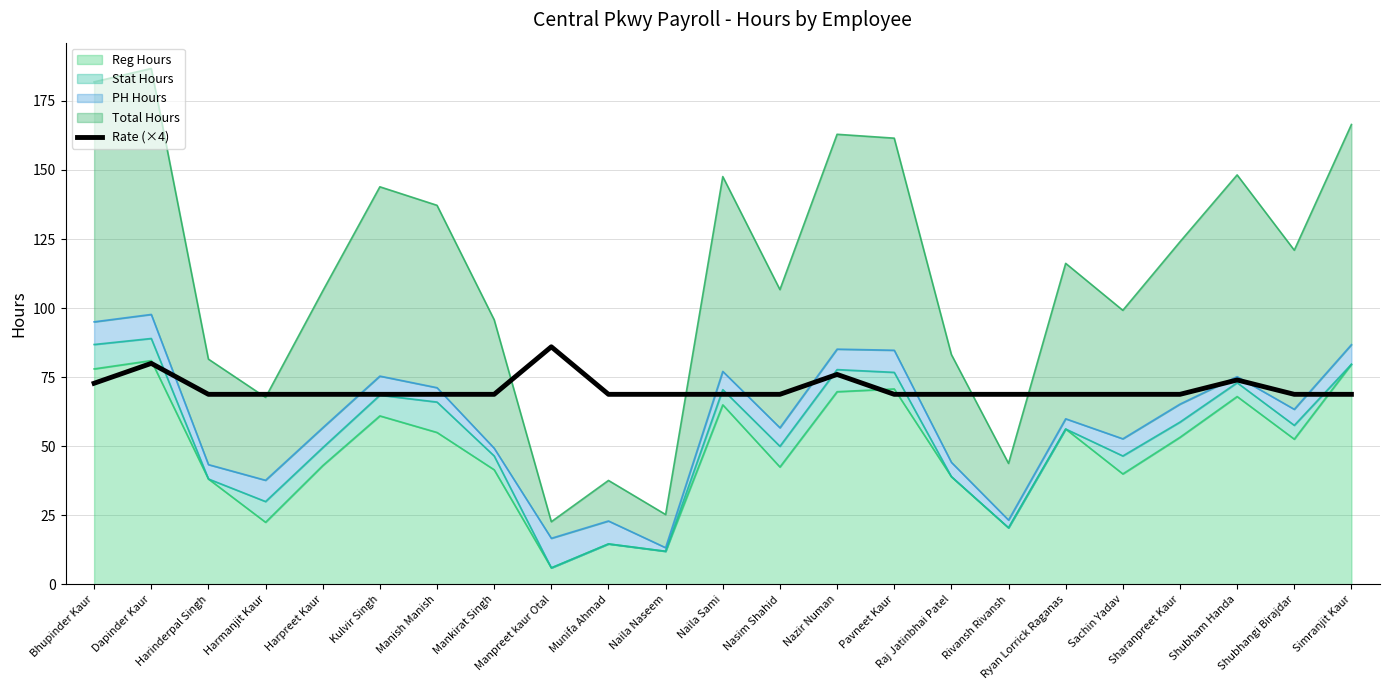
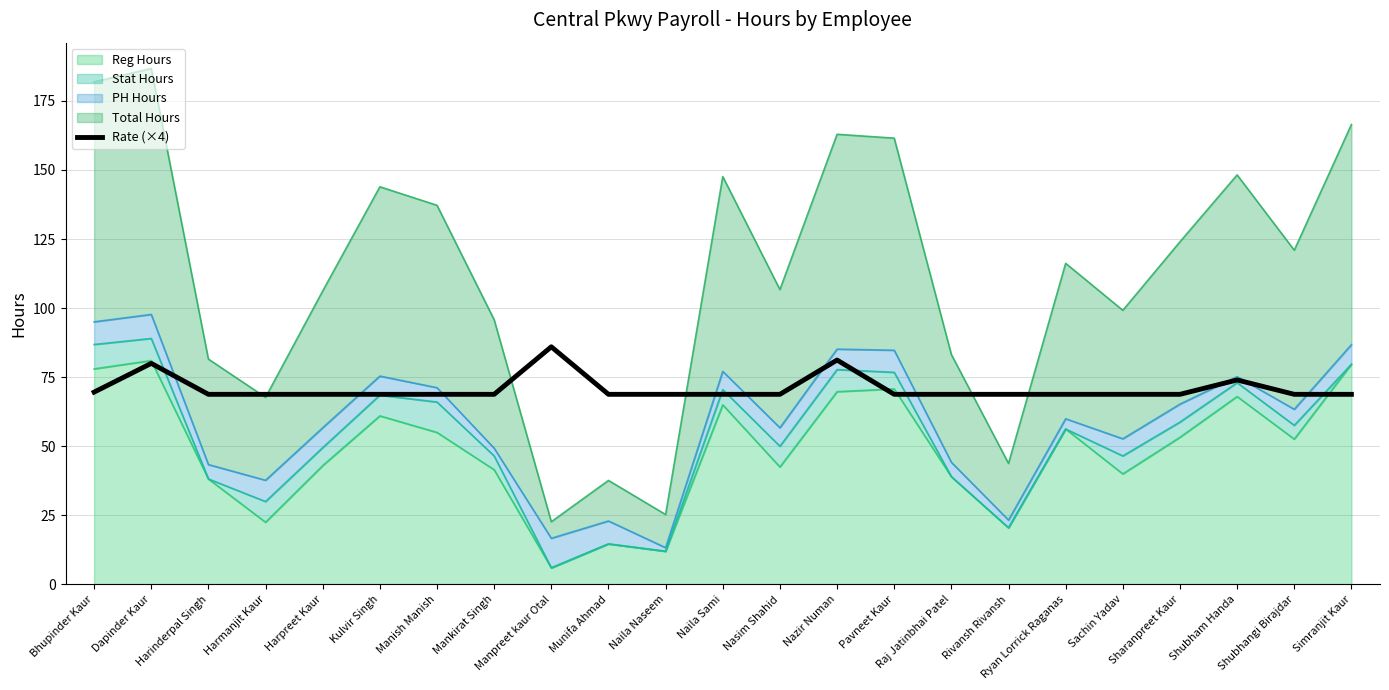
  {
    "Rate (×4)": {
-     "Bhupinder Kaur": 73,
+     "Bhupinder Kaur": 70,
      "Dapinder Kaur": 80,
      "Harinderpal Singh": 69,
      "Harmanjit Kaur": 69,
      "Harpreet Kaur": 69,
      "Manish Manish": 69,
      "Mankirat Singh": 69,
      "Manpreet kaur Otal": 86,
      "Munifa Ahmad": 69,
      "Naila Naseem": 69,
      "Naila Sami": 69,
      "Nasim Shahid": 69,
-     "Nazir Numan": 76,
+     "Nazir Numan": 81,
      "Pavneet Kaur": 69,
      "Raj Jatinbhai Patel": 69,
      "Rivansh Rivansh": 69,
      "Ryan Lorrick Raganas": 69,
      "Sachin Yadav": 69,
      "Sharanpreet Kaur": 69,
      "Shubham Handa": 74,
      "Shubhangi Birajdar": 69,
      "Simranjit Kaur": 69
    }
  }
